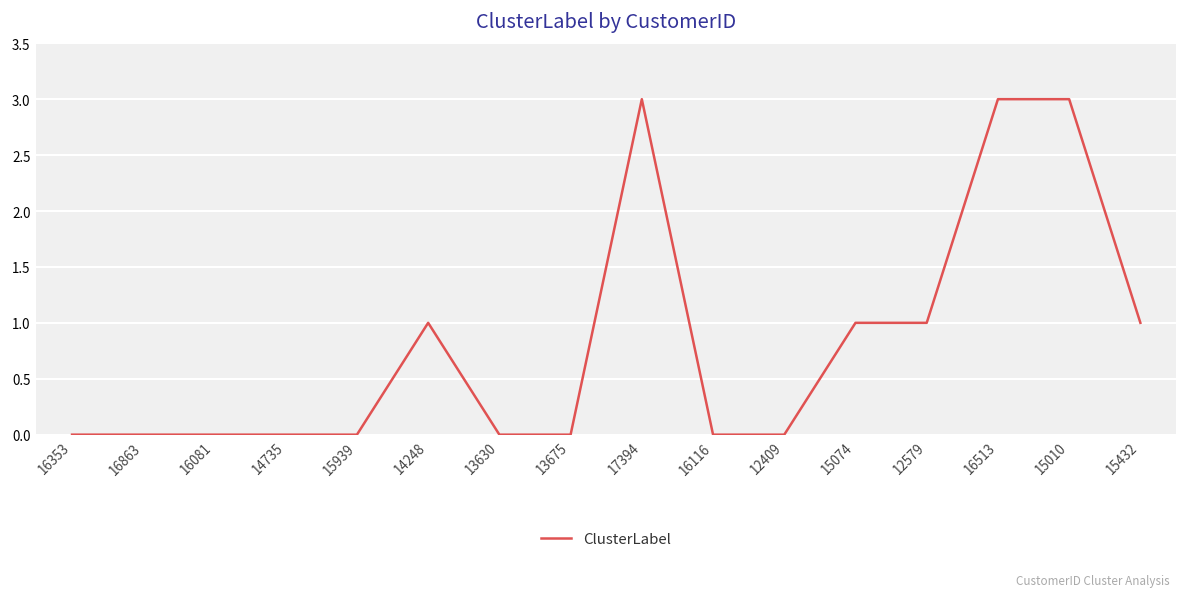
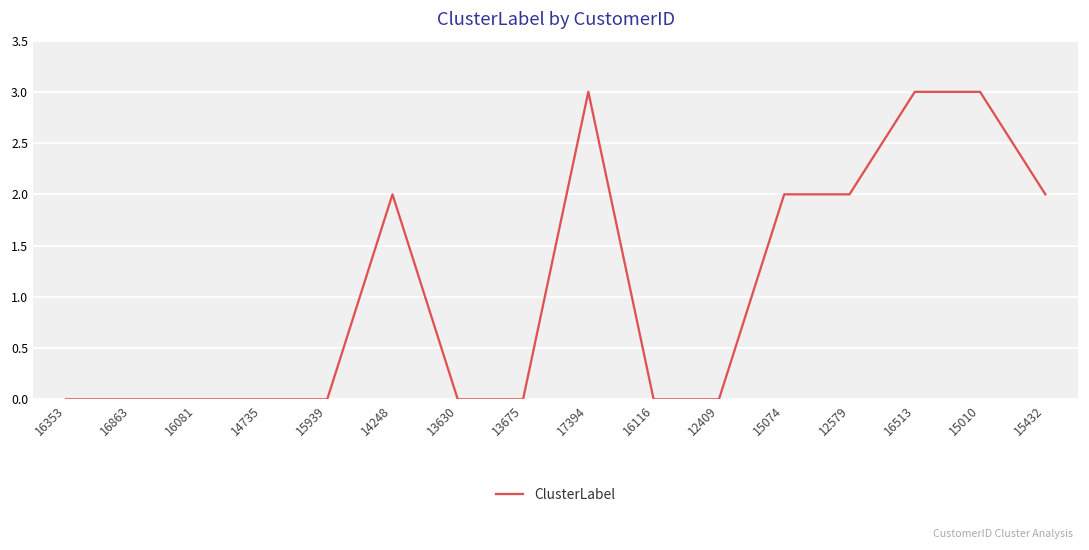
  {
    "16353": 0,
    "16863": 0,
    "16081": 0,
    "14735": 0,
    "15939": 0,
-   "14248": 1,
+   "14248": 2,
    "13630": 0,
    "13675": 0,
    "17394": 3,
    "16116": 0,
    "12409": 0,
-   "15074": 1,
-   "12579": 1,
+   "15074": 2,
+   "12579": 2,
    "16513": 3,
    "15010": 3,
-   "15432": 1
+   "15432": 2
  }
